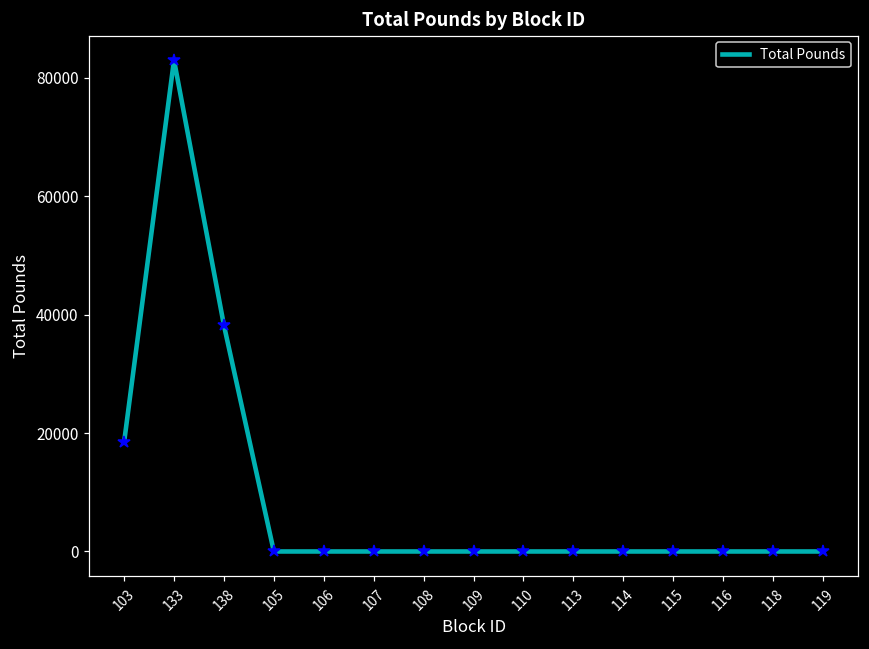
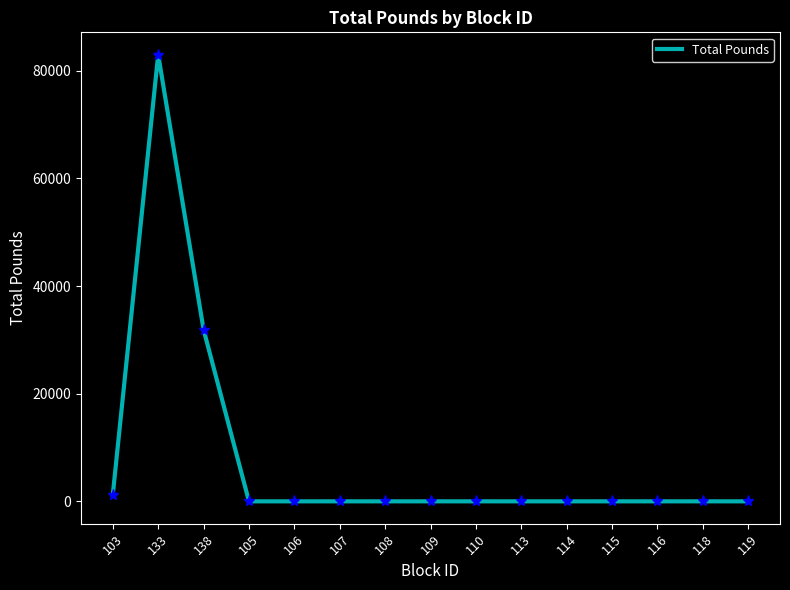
  {
-   "103": 18000,
+   "103": 1000,
    "133": 83000,
-   "138": 38000,
+   "138": 32000,
    "105": 0,
    "106": 0,
    "107": 0,
    "108": 0,
    "109": 0,
    "110": 0,
    "113": 0,
    "114": 0,
    "115": 0,
    "116": 0,
    "118": 0,
    "119": 0
  }
